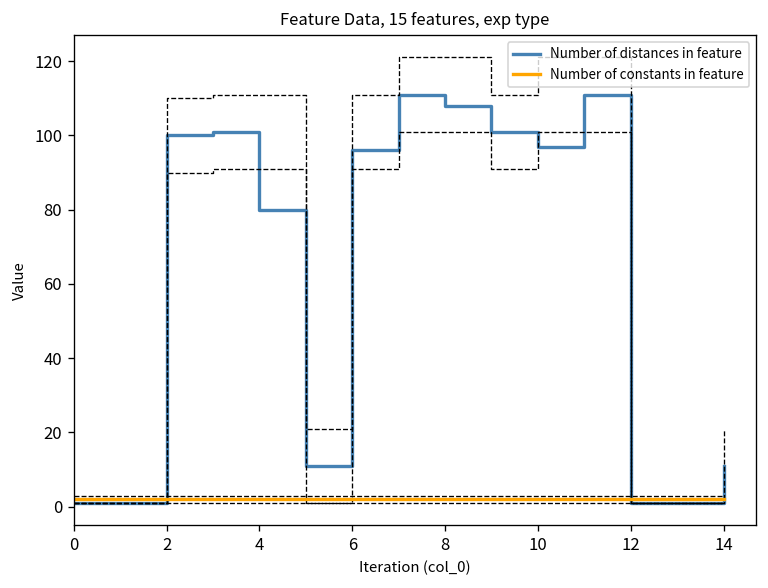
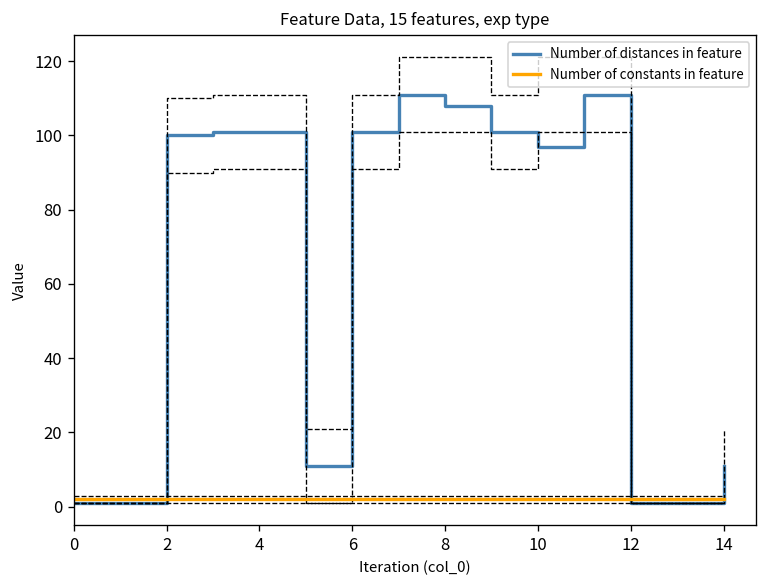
  {
    "Number of distances in feature": {
      "2": 100,
-     "4": 80,
-     "6": 96,
+     "4": 101,
+     "6": 101,
      "8": 108,
      "10": 97,
      "14": 11
    },
    "Number of constants in feature": {
      "0": 2,
      "2": 2,
      "4": 2,
      "6": 2,
      "8": 2,
      "10": 2,
      "12": 2,
      "14": 2
    }
  }
